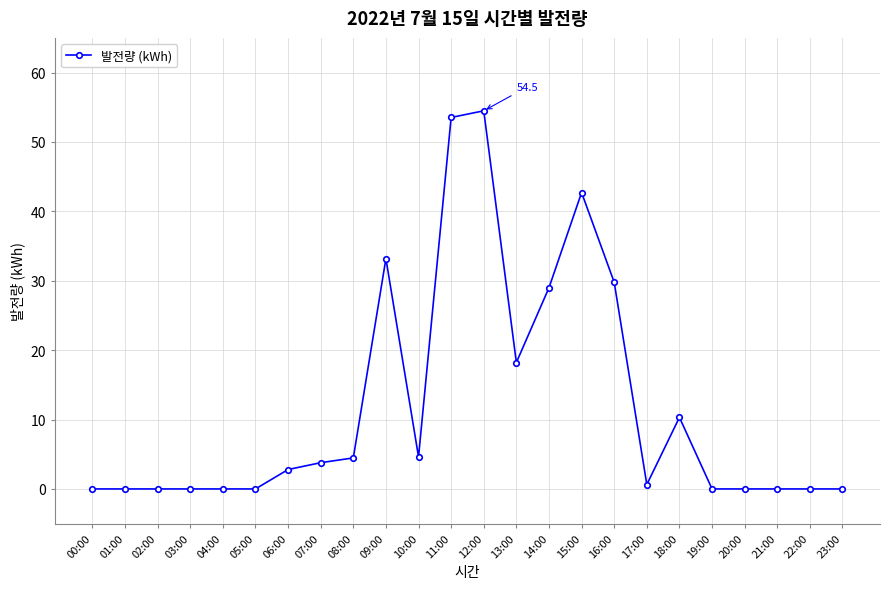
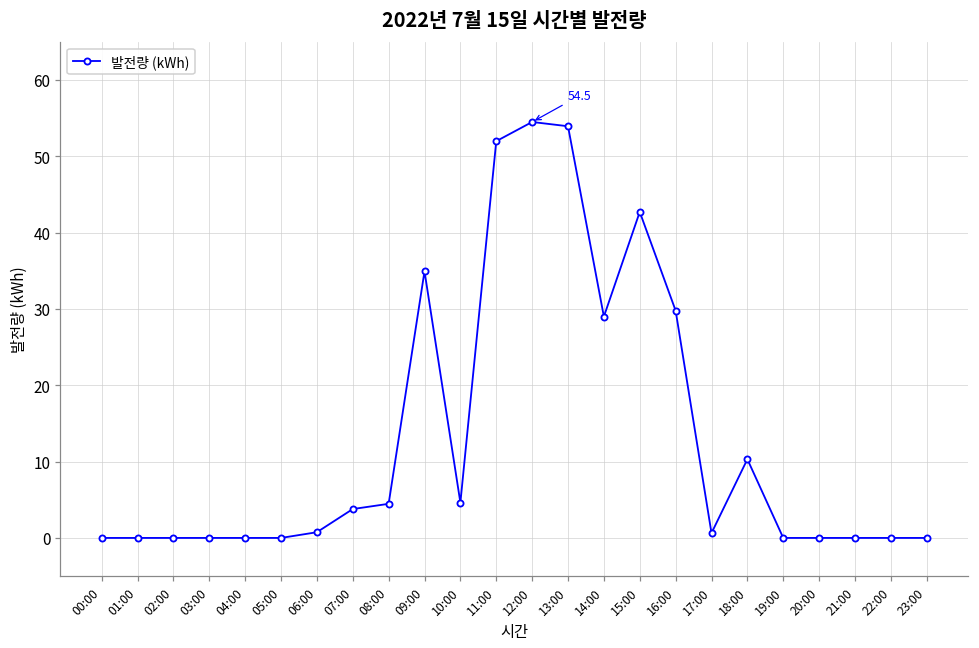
  {
    "00:00": 0,
    "01:00": 0,
    "02:00": 0,
    "03:00": 0,
    "04:00": 0,
    "05:00": 0,
-   "06:00": 3,
+   "06:00": 1,
    "07:00": 4,
    "08:00": 4,
-   "09:00": 33,
+   "09:00": 35,
    "10:00": 5,
-   "11:00": 54,
-   "13:00": 18,
+   "11:00": 52,
+   "13:00": 54,
    "14:00": 29,
    "15:00": 43,
    "16:00": 30,
    "17:00": 1,
    "18:00": 10,
    "19:00": 0,
    "20:00": 0,
    "21:00": 0,
    "22:00": 0,
    "23:00": 0
  }
